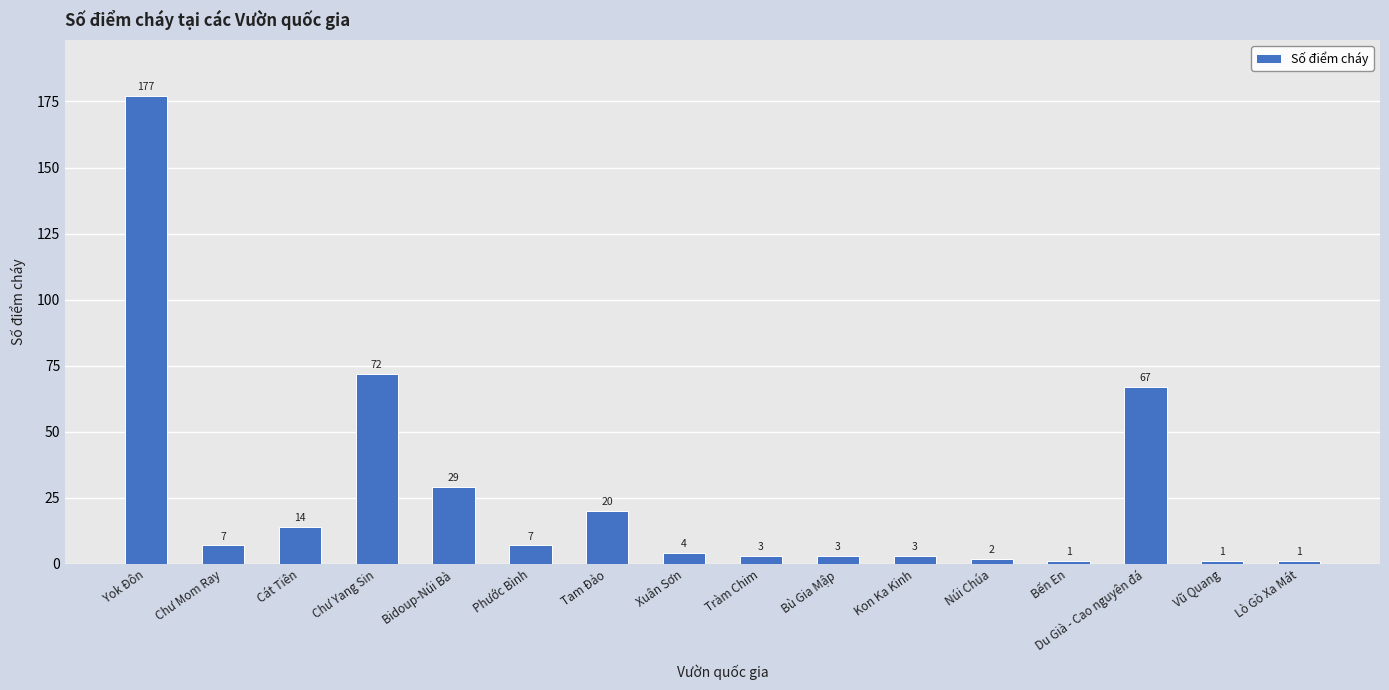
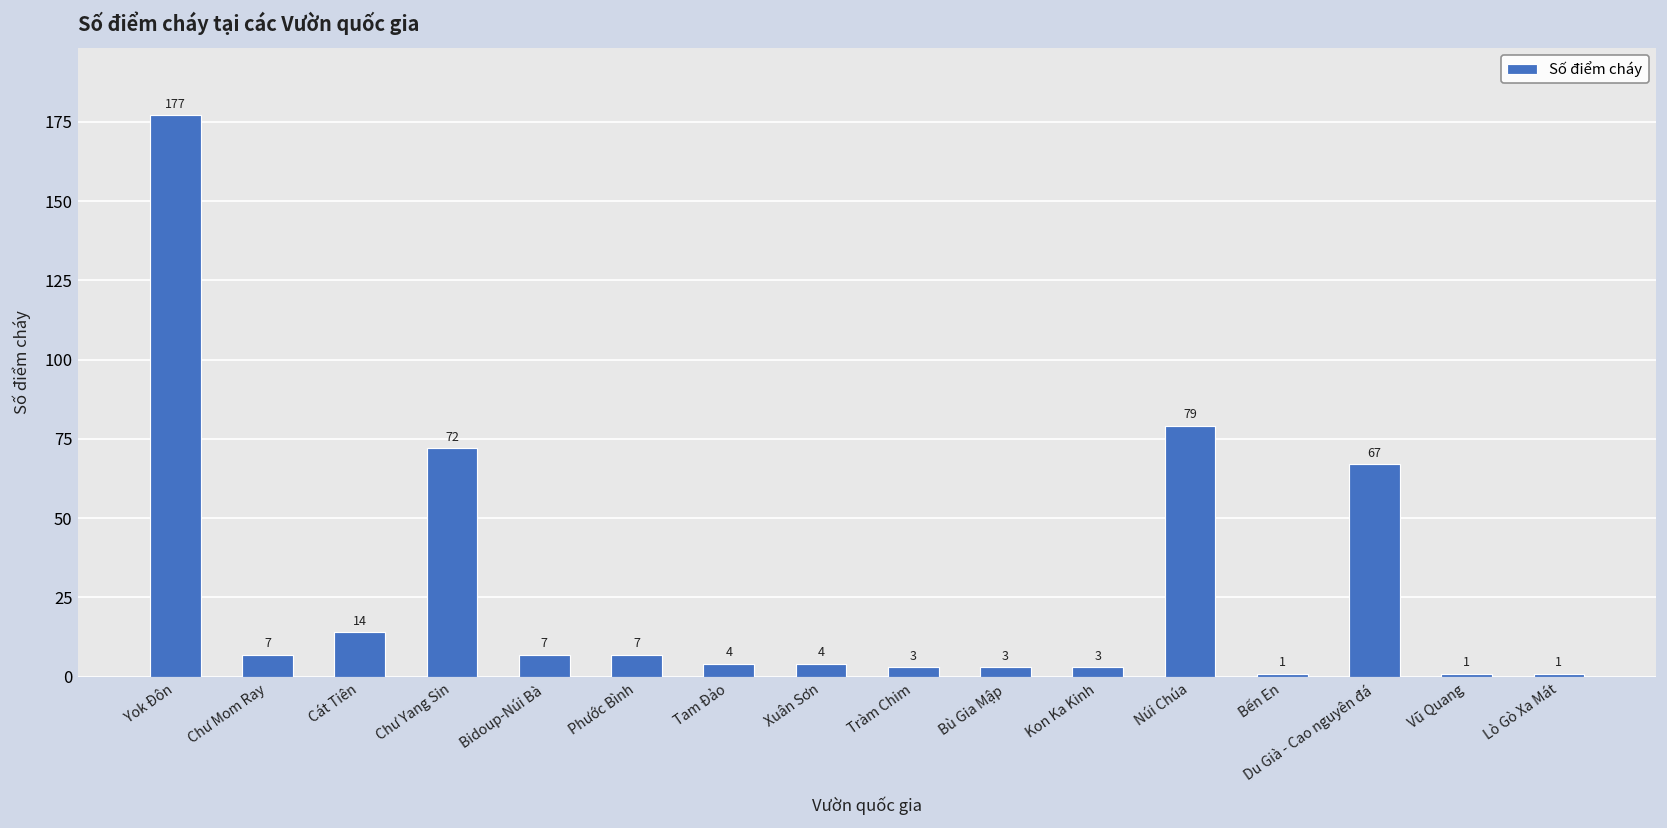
  {
    "Yok Đôn": 177,
    "Chư Mom Ray": 7,
    "Cát Tiên": 14,
    "Chư Yang Sin": 72,
-   "Bidoup-Núi Bà": 29,
+   "Bidoup-Núi Bà": 7,
    "Phước Bình": 7,
-   "Tam Đảo": 20,
+   "Tam Đảo": 4,
    "Xuân Sơn": 4,
    "Tràm Chim": 3,
    "Bù Gia Mập": 3,
    "Kon Ka Kinh": 3,
-   "Núi Chúa": 2,
+   "Núi Chúa": 79,
    "Bến En": 1,
    "Du Già - Cao nguyên đá": 67,
    "Vũ Quang": 1,
    "Lò Gò Xa Mát": 1
  }
